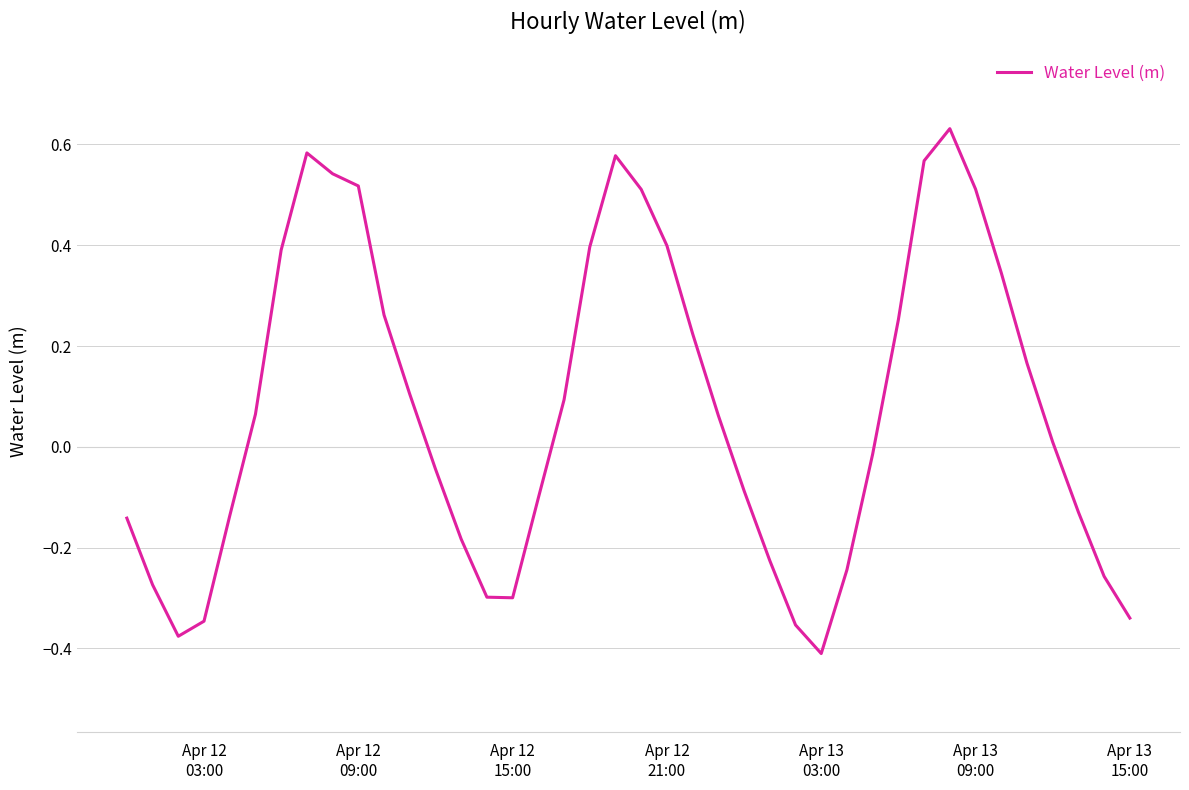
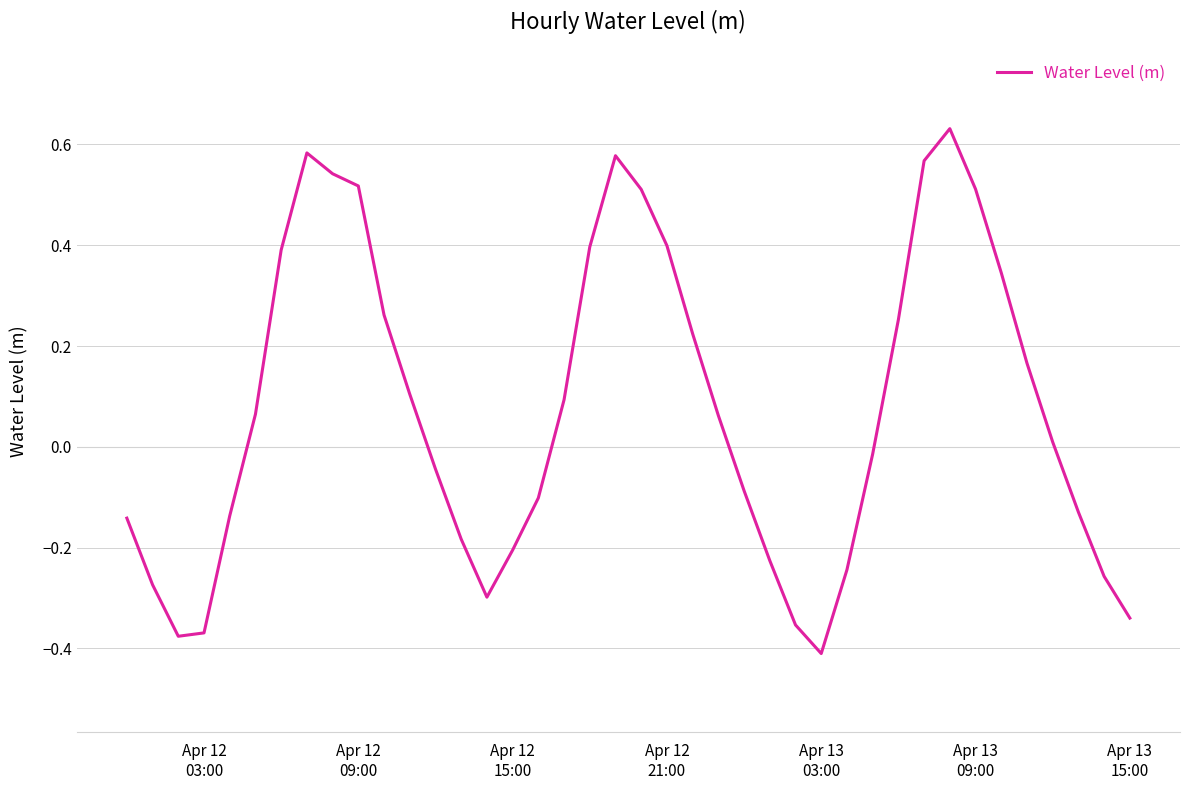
  {
-   "Apr 12 03:00": -0.35,
+   "Apr 12 03:00": -0.37,
    "Apr 12 09:00": 0.52,
-   "Apr 12 15:00": -0.30,
+   "Apr 12 15:00": -0.20,
    "Apr 12 21:00": 0.40,
    "Apr 13 03:00": -0.41,
    "Apr 13 09:00": 0.51,
    "Apr 13 15:00": -0.34
  }
